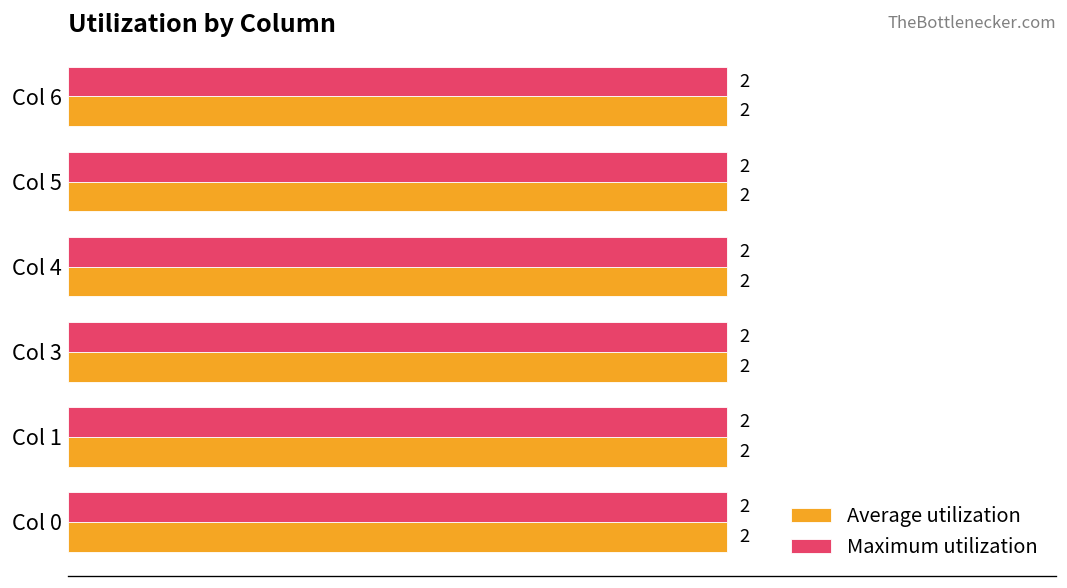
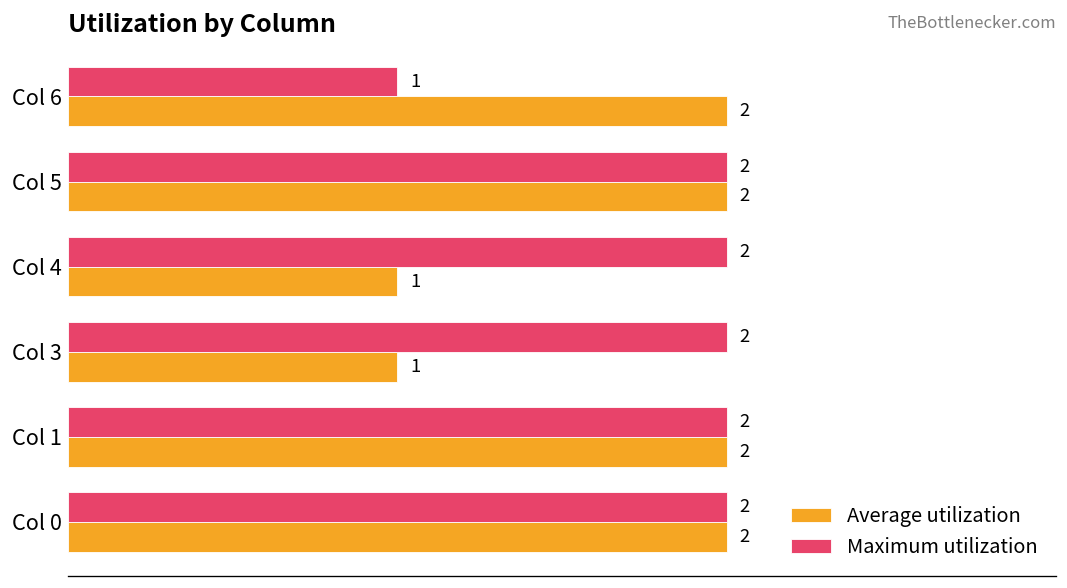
  {
    "Average utilization": {
      "Col 6": 2,
      "Col 5": 2,
-     "Col 4": 2,
-     "Col 3": 2,
+     "Col 4": 1,
+     "Col 3": 1,
      "Col 1": 2,
      "Col 0": 2
    },
    "Maximum utilization": {
-     "Col 6": 2,
+     "Col 6": 1,
      "Col 5": 2,
      "Col 4": 2,
      "Col 3": 2,
      "Col 1": 2,
      "Col 0": 2
    }
  }
